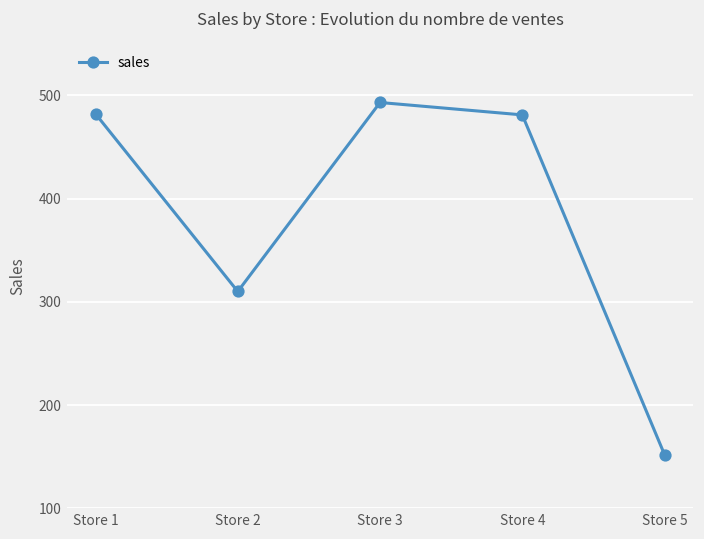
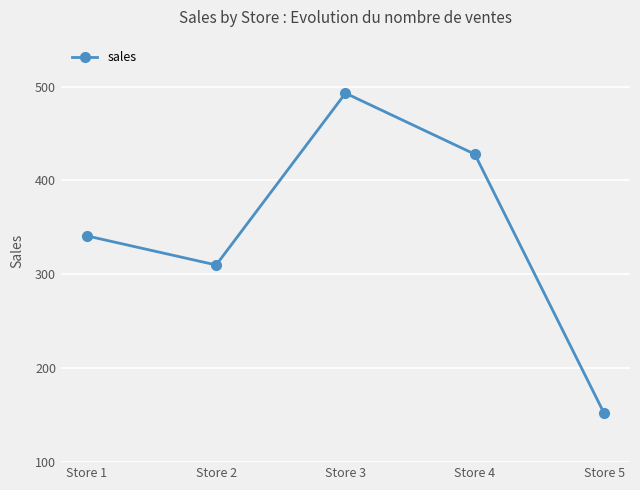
  {
-   "Store 1": 480,
+   "Store 1": 340,
    "Store 2": 310,
    "Store 3": 490,
-   "Store 4": 480,
+   "Store 4": 430,
    "Store 5": 150
  }
